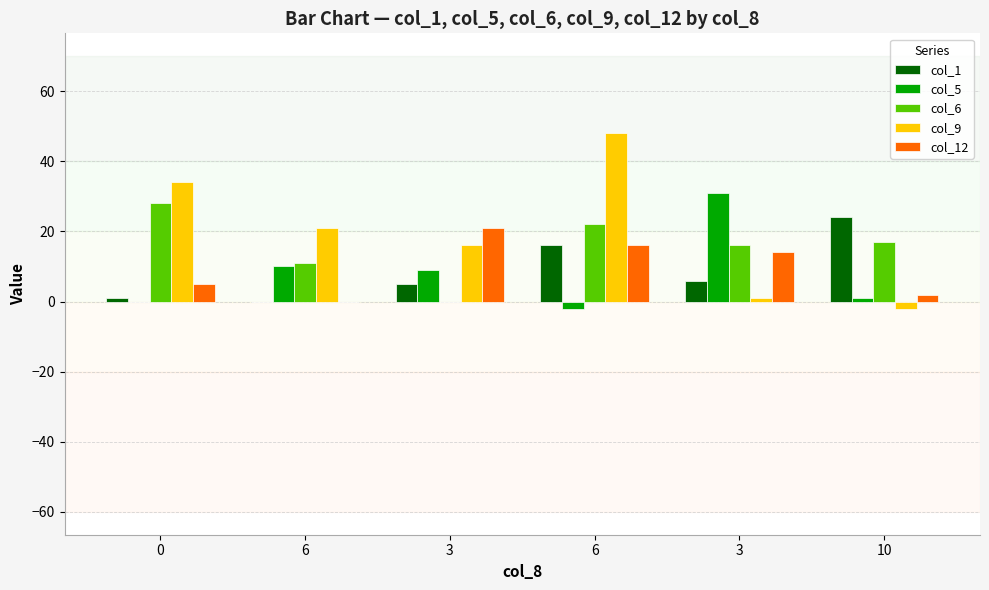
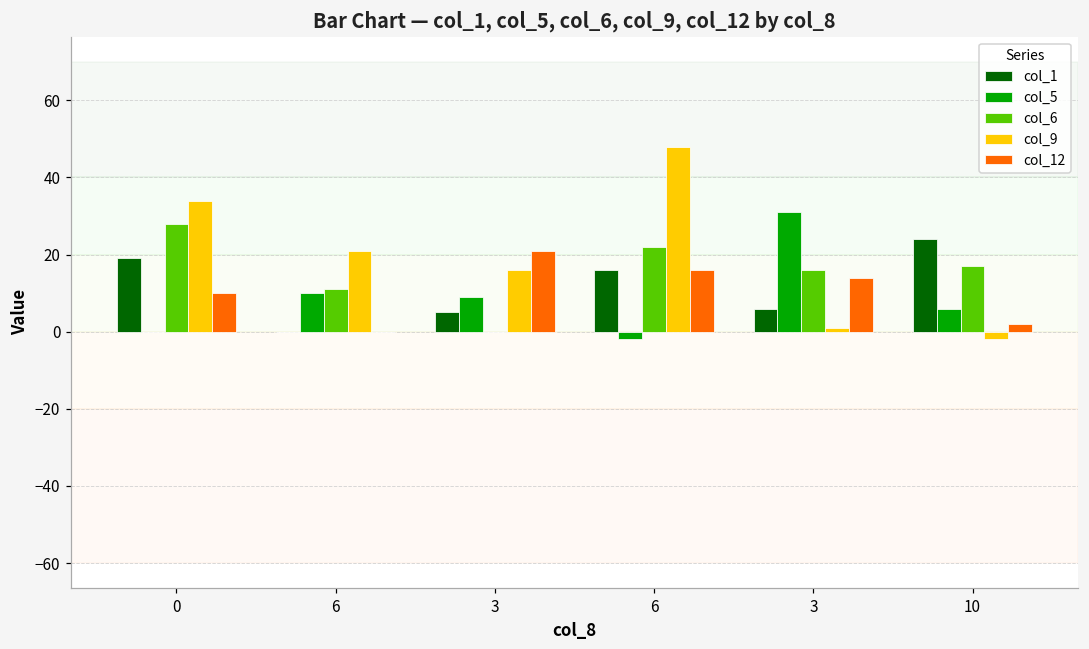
  {
    "col_1": {
-     "0": 1,
+     "0": 19,
      "10": 24
    },
    "col_5": {
      "0": 0,
-     "10": 1
+     "10": 6
    },
    "col_6": {
      "0": 28,
      "10": 17
    },
    "col_9": {
      "0": 34,
      "10": -2
    },
    "col_12": {
-     "0": 5,
+     "0": 10,
      "10": 2
    }
  }
